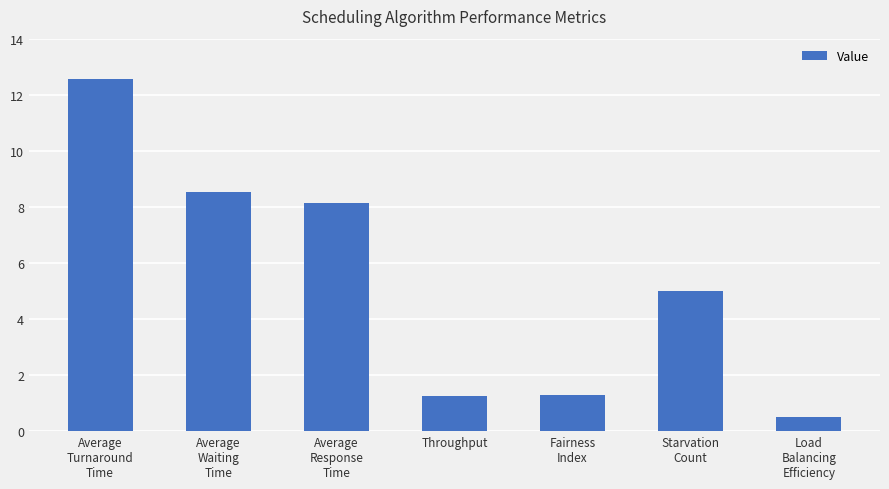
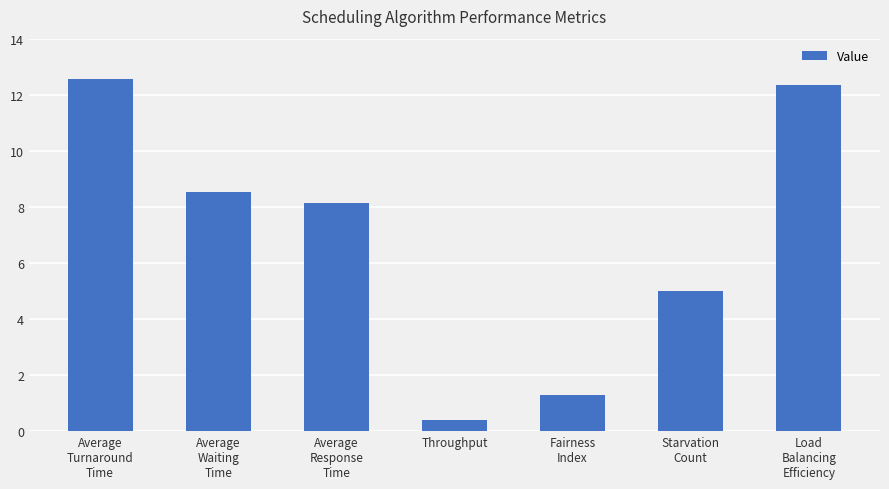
  {
    "Average Turnaround Time": 12.6,
    "Average Waiting Time": 8.5,
    "Average Response Time": 8.1,
-   "Throughput": 1.3,
+   "Throughput": 0.4,
    "Fairness Index": 1.3,
    "Starvation Count": 5.0,
-   "Load Balancing Efficiency": 0.5
+   "Load Balancing Efficiency": 12.3
  }
